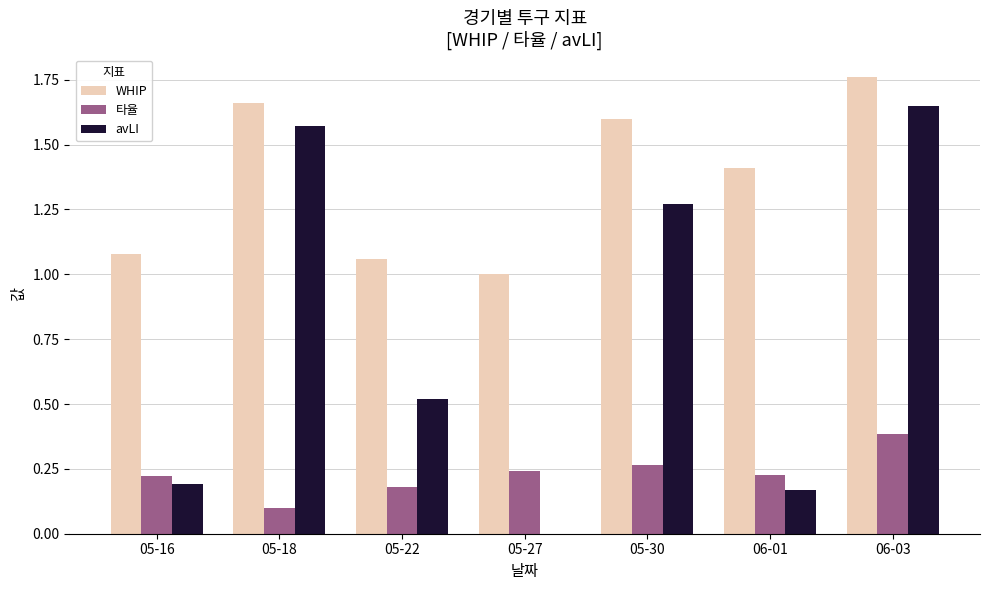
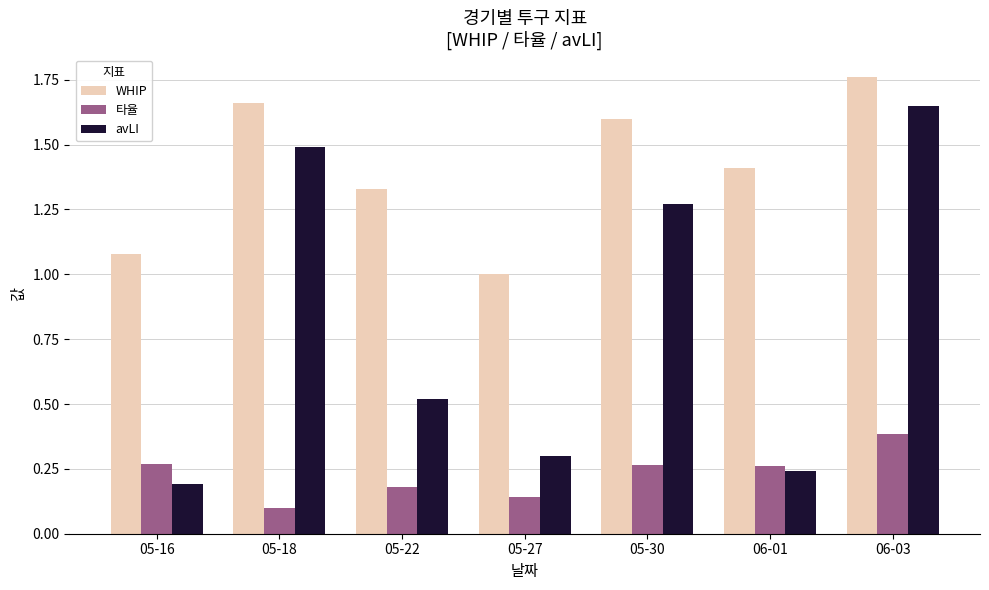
  {
    "WHIP": {
      "05-16": 1.08,
      "05-18": 1.66,
-     "05-22": 1.06,
+     "05-22": 1.33,
      "05-27": 1.00,
      "05-30": 1.60,
      "06-01": 1.41,
      "06-03": 1.76
    },
    "타율": {
-     "05-16": 0.22,
+     "05-16": 0.27,
      "05-18": 0.10,
      "05-22": 0.18,
-     "05-27": 0.24,
+     "05-27": 0.14,
      "05-30": 0.26,
-     "06-01": 0.23,
+     "06-01": 0.26,
      "06-03": 0.38
    },
    "avLI": {
      "05-16": 0.19,
-     "05-18": 1.57,
+     "05-18": 1.49,
      "05-22": 0.52,
-     "05-27": 0.0,
+     "05-27": 0.3,
      "05-30": 1.27,
-     "06-01": 0.17,
+     "06-01": 0.24,
      "06-03": 1.65
    }
  }
